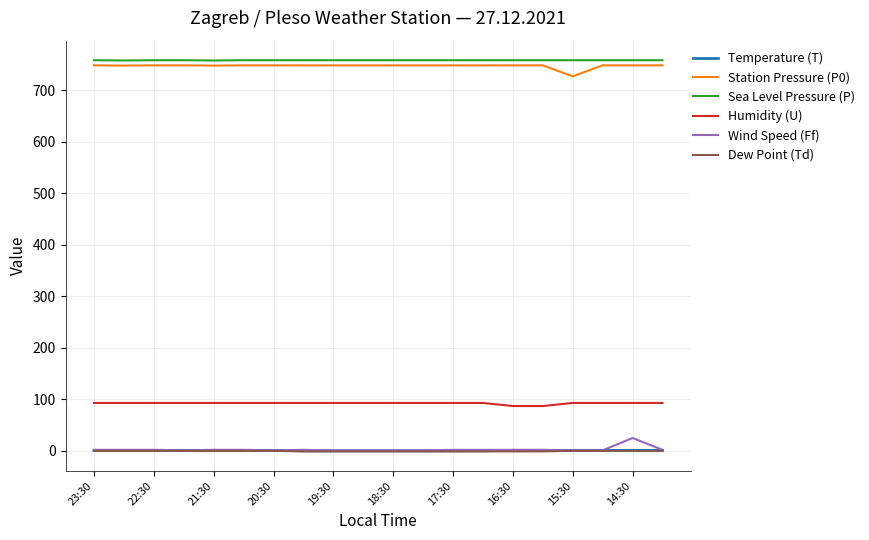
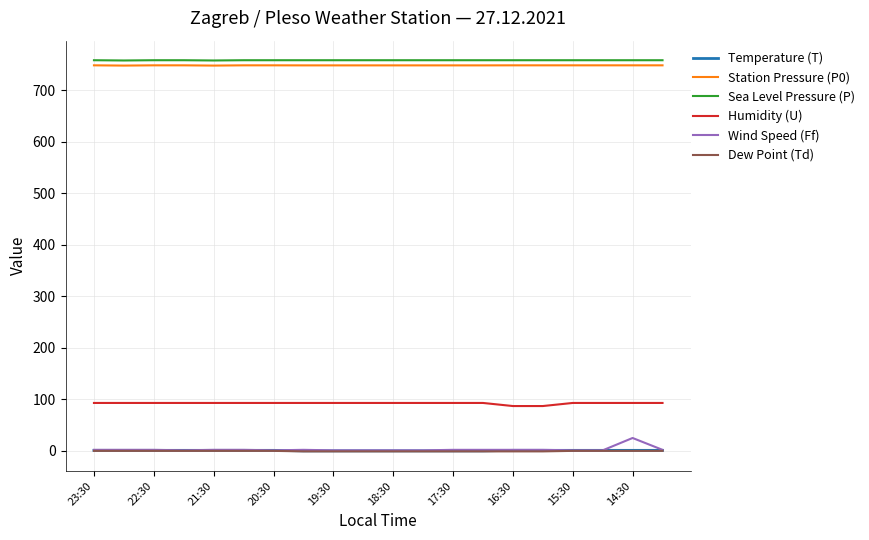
  {
    "Station Pressure (P0)": {
      "23:30": 750,
      "22:30": 750,
      "21:30": 750,
      "20:30": 750,
      "19:30": 750,
      "18:30": 750,
      "17:30": 750,
      "16:30": 750,
-     "15:30": 730,
+     "15:30": 750,
      "14:30": 750
    },
    "Sea Level Pressure (P)": {
      "23:30": 760,
      "22:30": 760,
      "21:30": 760,
      "20:30": 760,
      "19:30": 760,
      "18:30": 760,
      "17:30": 760,
      "16:30": 760,
      "15:30": 760,
      "14:30": 760
    },
    "Humidity (U)": {
      "23:30": 90,
      "22:30": 90,
      "21:30": 90,
      "20:30": 90,
      "19:30": 90,
      "18:30": 90,
      "17:30": 90,
      "16:30": 90,
      "15:30": 90,
      "14:30": 90
    },
    "Wind Speed (Ff)": {
      "14:30": 30
    }
  }
